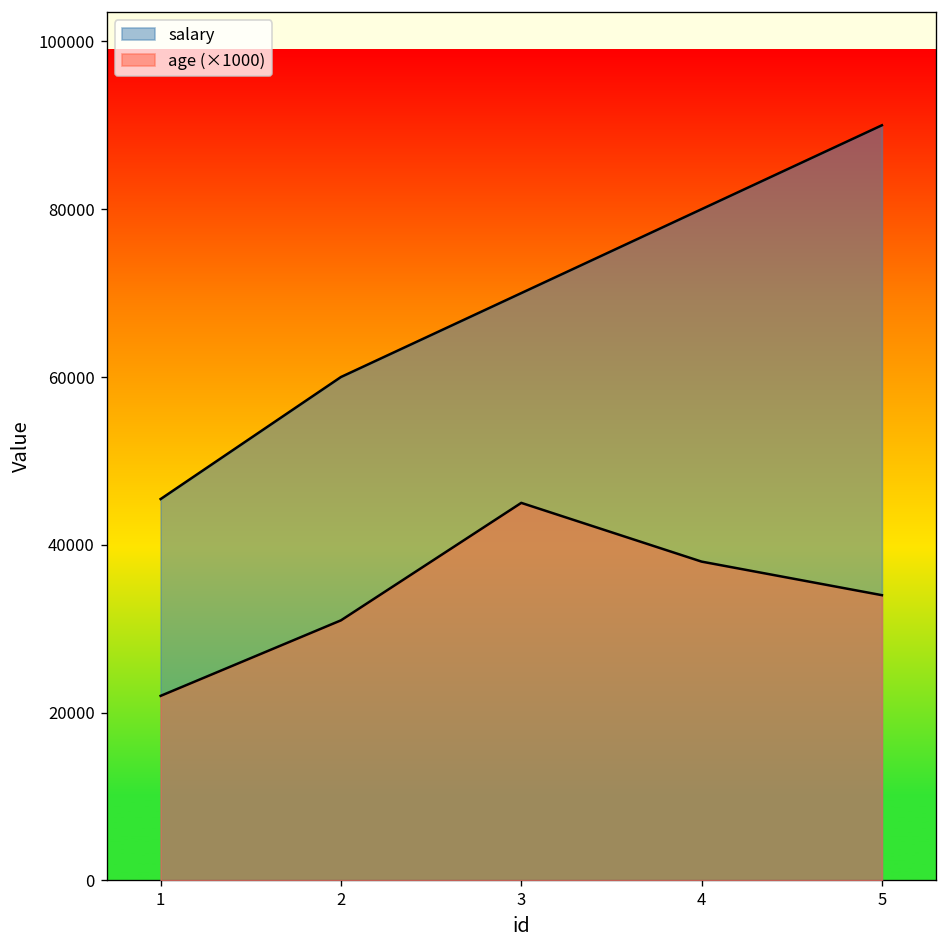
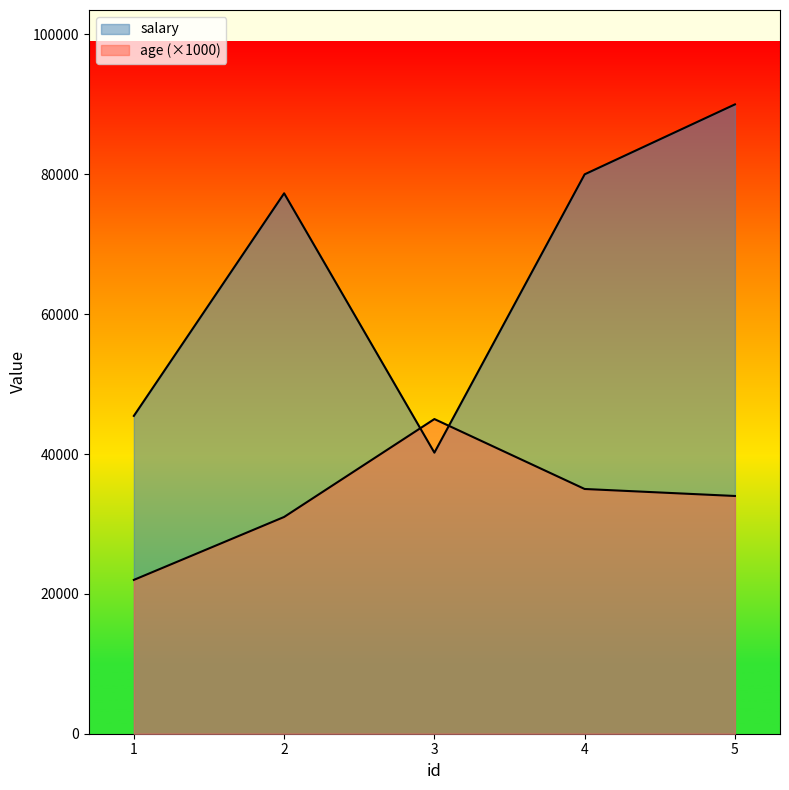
  {
    "salary": {
      "1": 45000,
-     "2": 60000,
-     "3": 70000,
+     "2": 77000,
+     "3": 40000,
      "4": 80000,
      "5": 90000
    },
    "age (×1000)": {
      "1": 22000,
      "2": 31000,
      "3": 45000,
-     "4": 38000,
+     "4": 35000,
      "5": 34000
    }
  }
